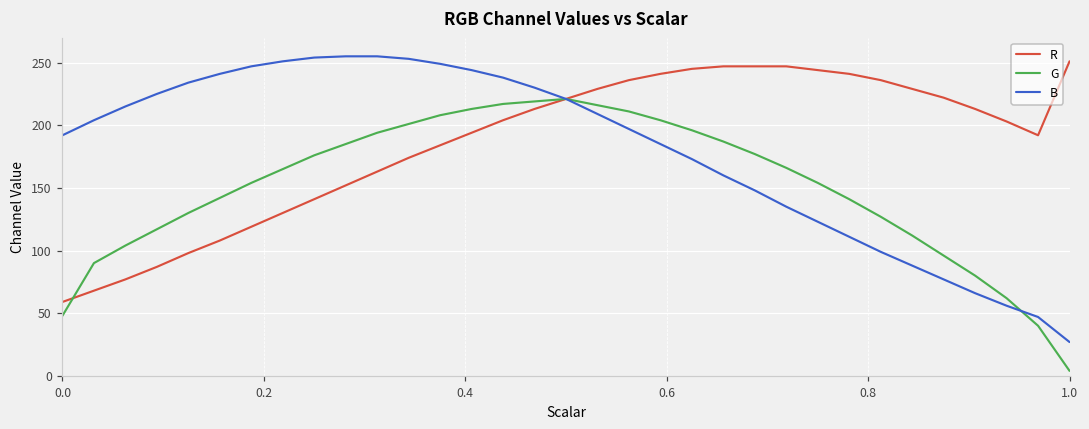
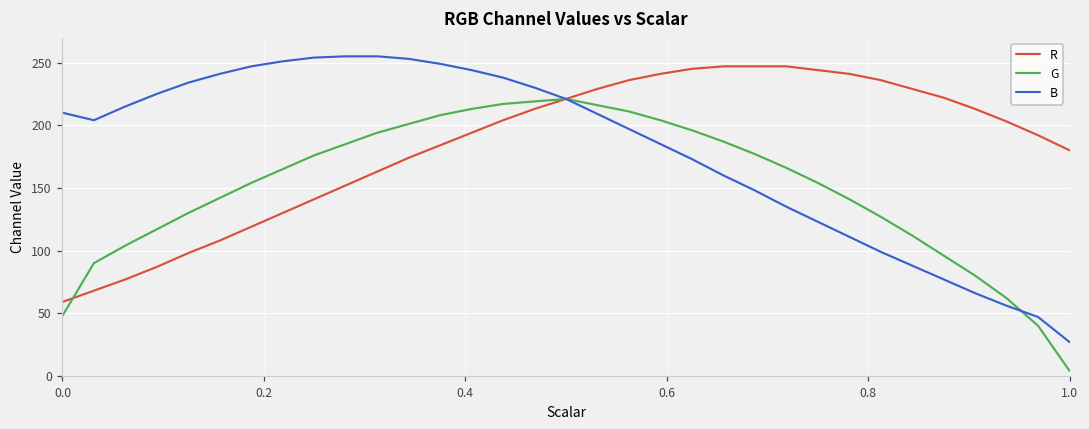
  {
    "R": {
      "0.0": 59,
-     "1.0": 251
+     "1.0": 180
    },
    "G": {
      "0.0": 48,
      "1.0": 4
    },
    "B": {
-     "0.0": 192,
+     "0.0": 210,
      "1.0": 27
    }
  }
